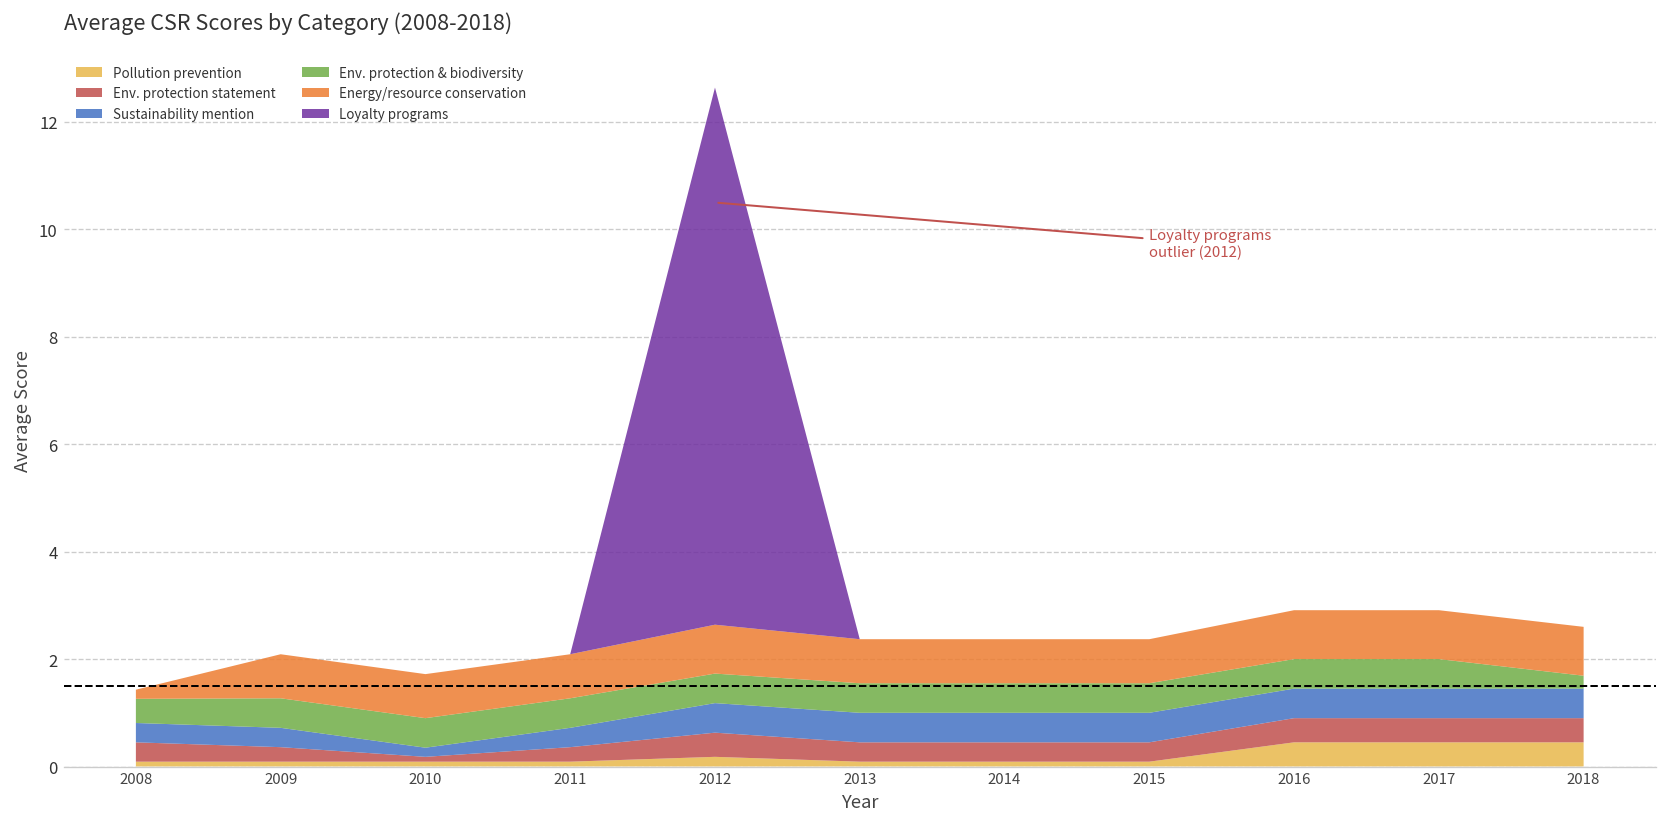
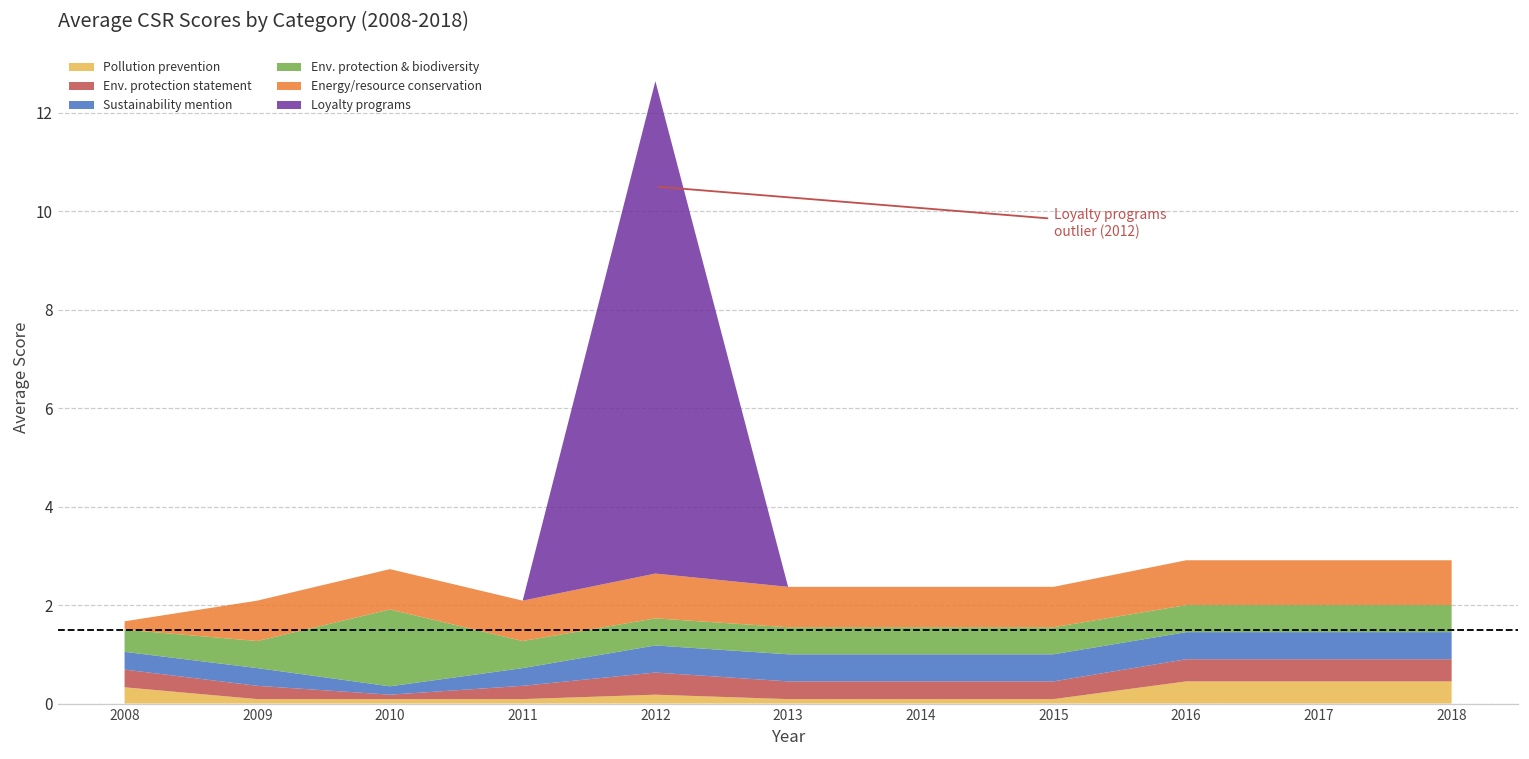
  {
    "Pollution prevention": {
-     "2008": 0.1,
+     "2008": 0.3,
      "2009": 0.1,
      "2010": 0.1,
      "2011": 0.1,
      "2012": 0.2,
      "2013": 0.1,
      "2014": 0.1,
      "2015": 0.1,
      "2016": 0.5,
      "2017": 0.5,
      "2018": 0.5
    },
    "Env. protection statement": {
      "2008": 0.4,
      "2009": 0.3,
      "2010": 0.1,
      "2011": 0.3,
      "2012": 0.5,
      "2013": 0.4,
      "2014": 0.4,
      "2015": 0.4,
      "2016": 0.5,
      "2017": 0.5,
      "2018": 0.5
    },
    "Sustainability mention": {
      "2008": 0.4,
      "2009": 0.4,
      "2010": 0.2,
      "2011": 0.4,
      "2012": 0.6,
      "2013": 0.6,
      "2014": 0.6,
      "2015": 0.6,
      "2016": 0.6,
      "2017": 0.6,
      "2018": 0.6
    },
    "Env. protection & biodiversity": {
      "2008": 0.4,
      "2009": 0.6,
-     "2010": 0.6,
+     "2010": 1.6,
      "2011": 0.6,
      "2012": 0.6,
      "2013": 0.6,
      "2014": 0.6,
      "2015": 0.6,
      "2016": 0.5,
      "2017": 0.5,
-     "2018": 0.2
+     "2018": 0.5
    },
    "Energy/resource conservation": {
      "2012": 0.9
    },
    "Loyalty programs": {
      "2012": 10.0
    }
  }
